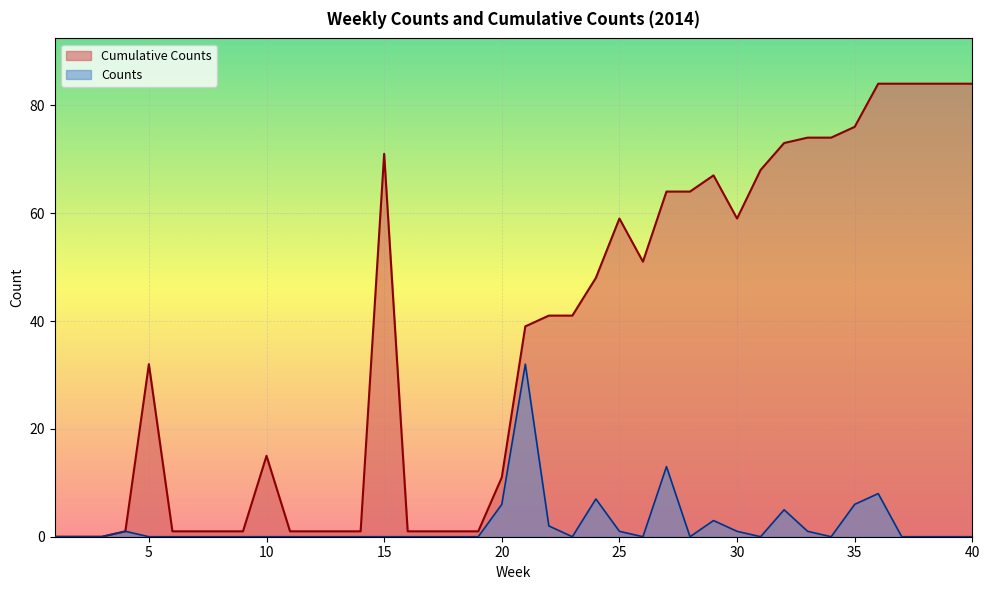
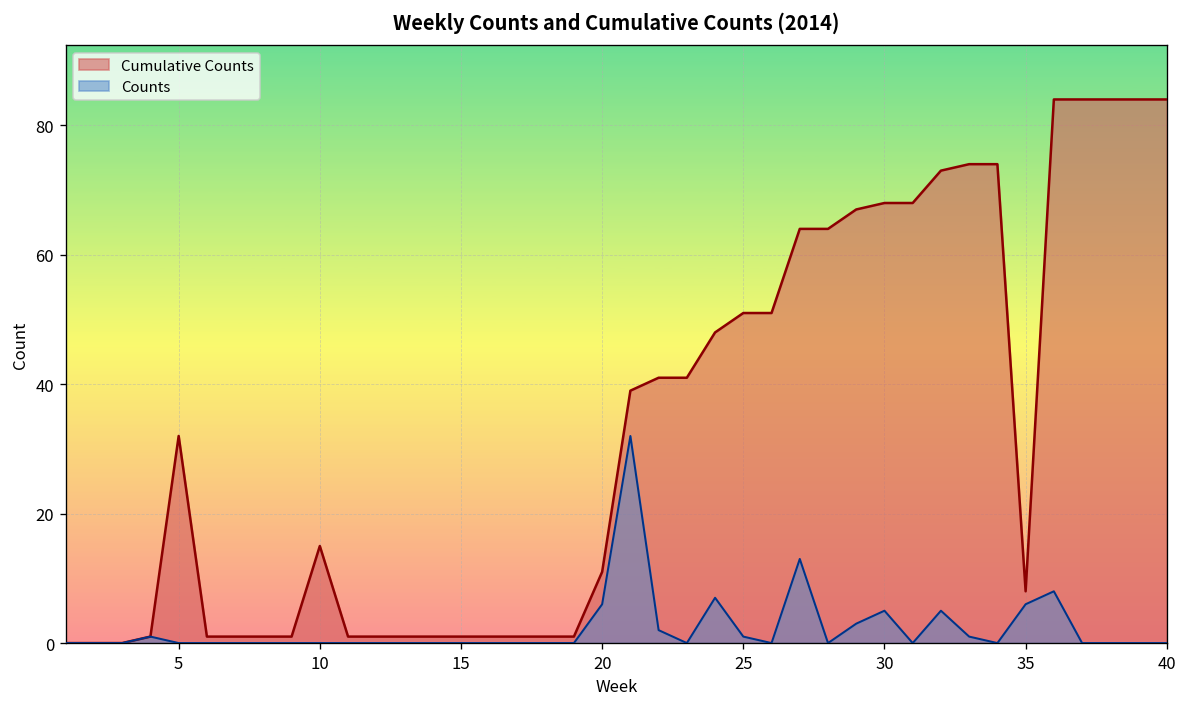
  {
    "Cumulative Counts": {
      "5": 32,
      "10": 15,
-     "15": 71,
+     "15": 1,
      "20": 11,
-     "25": 59,
-     "30": 59,
-     "35": 76,
+     "25": 51,
+     "30": 68,
+     "35": 8,
      "40": 84
    },
    "Counts": {
      "5": 0,
      "10": 0,
      "15": 0,
      "20": 6,
      "25": 1,
-     "30": 1,
+     "30": 5,
      "35": 6,
      "40": 0
    }
  }
